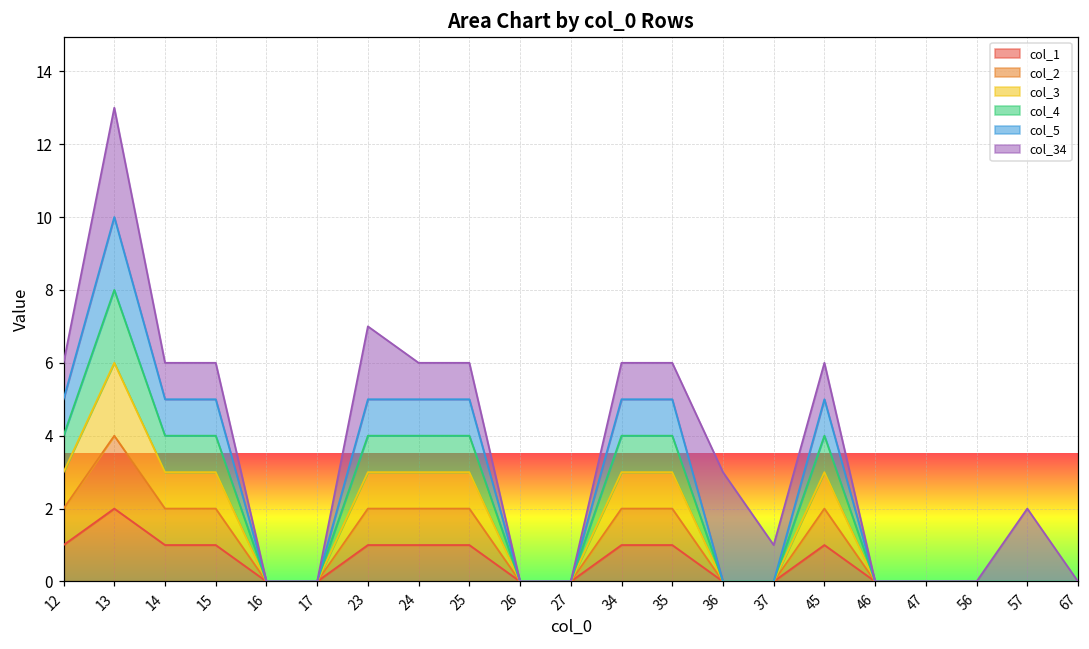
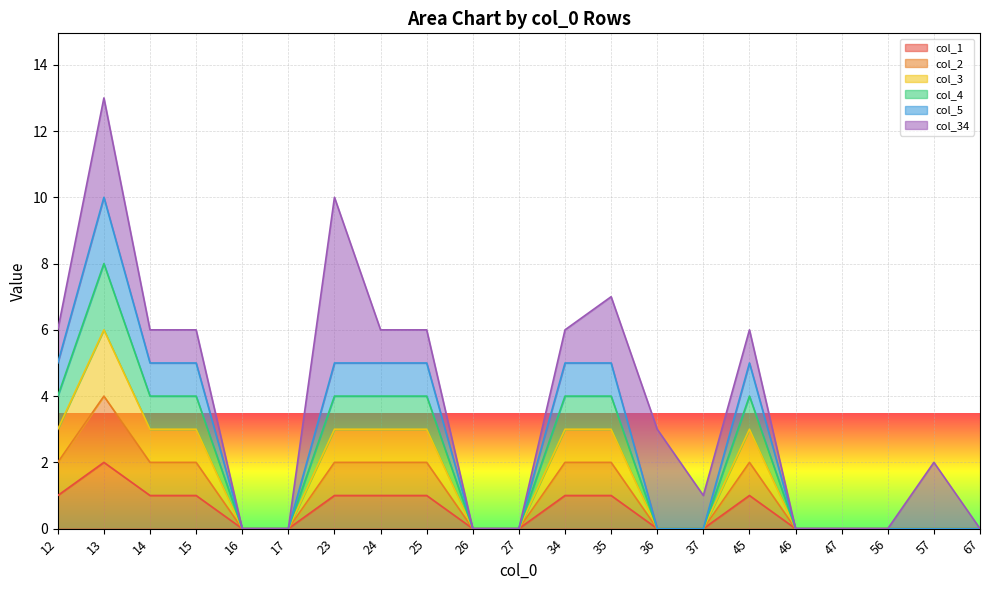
  {
    "col_3": {
      "12": 3,
      "13": 6,
      "14": 3,
      "15": 3,
      "23": 3,
      "24": 3,
      "25": 3,
      "34": 3,
      "35": 3,
      "45": 3
    },
    "col_4": {
      "12": 1,
      "13": 2,
      "14": 1,
      "15": 1,
      "23": 1,
      "24": 1,
      "25": 1,
      "34": 1,
      "35": 1,
      "45": 1
    },
    "col_5": {
      "12": 5,
      "13": 10,
      "14": 5,
      "15": 5,
      "23": 5,
      "24": 5,
      "25": 5,
      "34": 5,
      "35": 5,
      "45": 5
    },
    "col_34": {
      "12": 1,
      "13": 3,
      "14": 1,
      "15": 1,
-     "23": 2,
+     "23": 5,
      "24": 1,
      "25": 1,
      "34": 1,
-     "35": 1,
+     "35": 2,
      "36": 3,
      "37": 1,
      "45": 1,
      "57": 2
    }
  }
